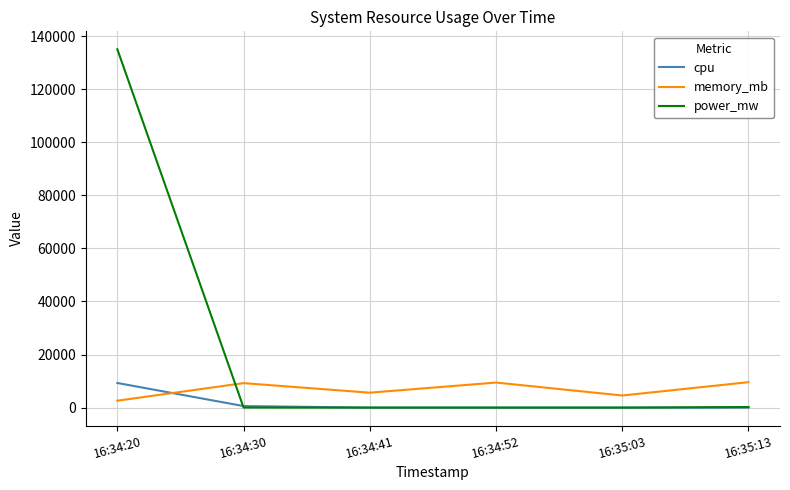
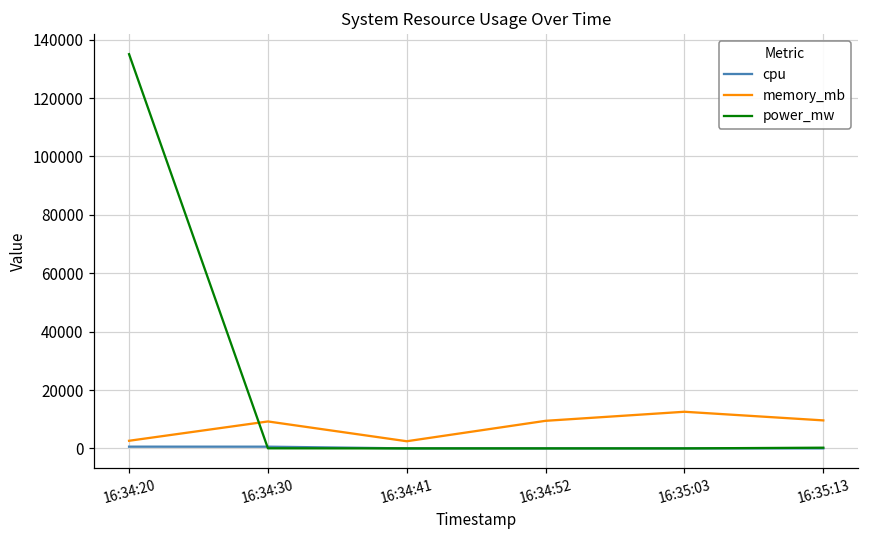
  {
    "cpu": {
-     "16:34:20": 9000
+     "16:34:20": 1000
    },
    "memory_mb": {
      "16:34:20": 3000,
      "16:34:30": 9000,
-     "16:34:41": 6000,
+     "16:34:41": 2000,
      "16:34:52": 9000,
-     "16:35:03": 5000,
+     "16:35:03": 13000,
      "16:35:13": 10000
    },
    "power_mw": {
      "16:34:20": 135000
    }
  }
